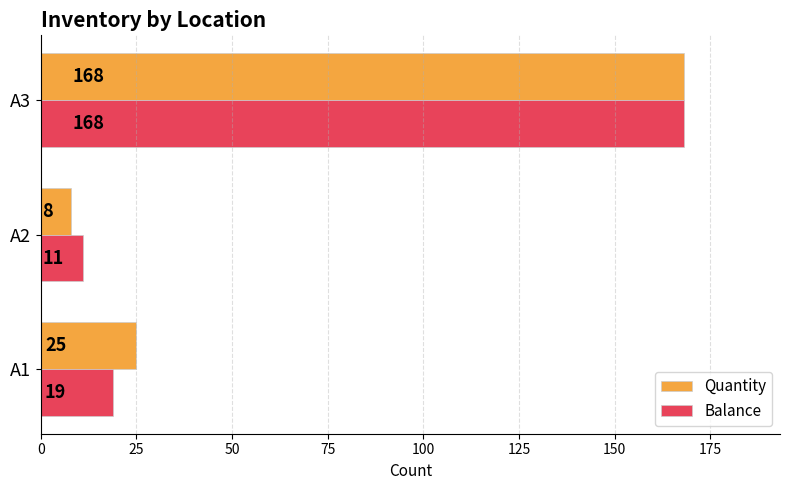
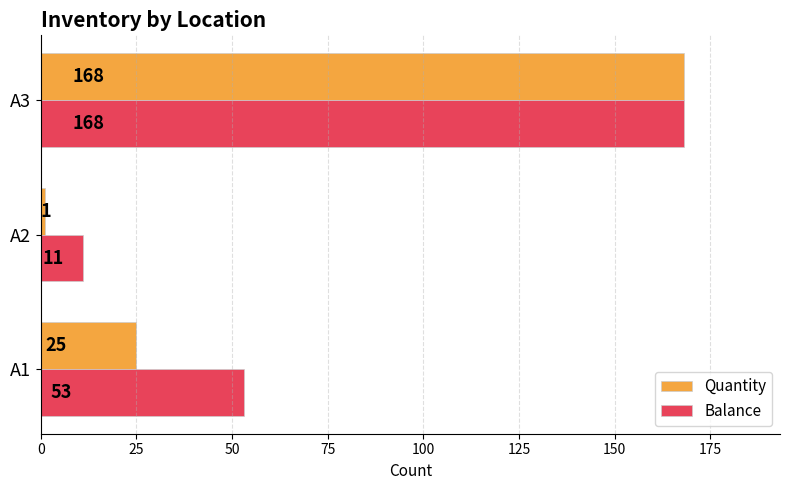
  {
    "Quantity": {
      "A3": 168,
-     "A2": 8,
+     "A2": 1,
      "A1": 25
    },
    "Balance": {
      "A3": 168,
      "A2": 11,
-     "A1": 19
+     "A1": 53
    }
  }
